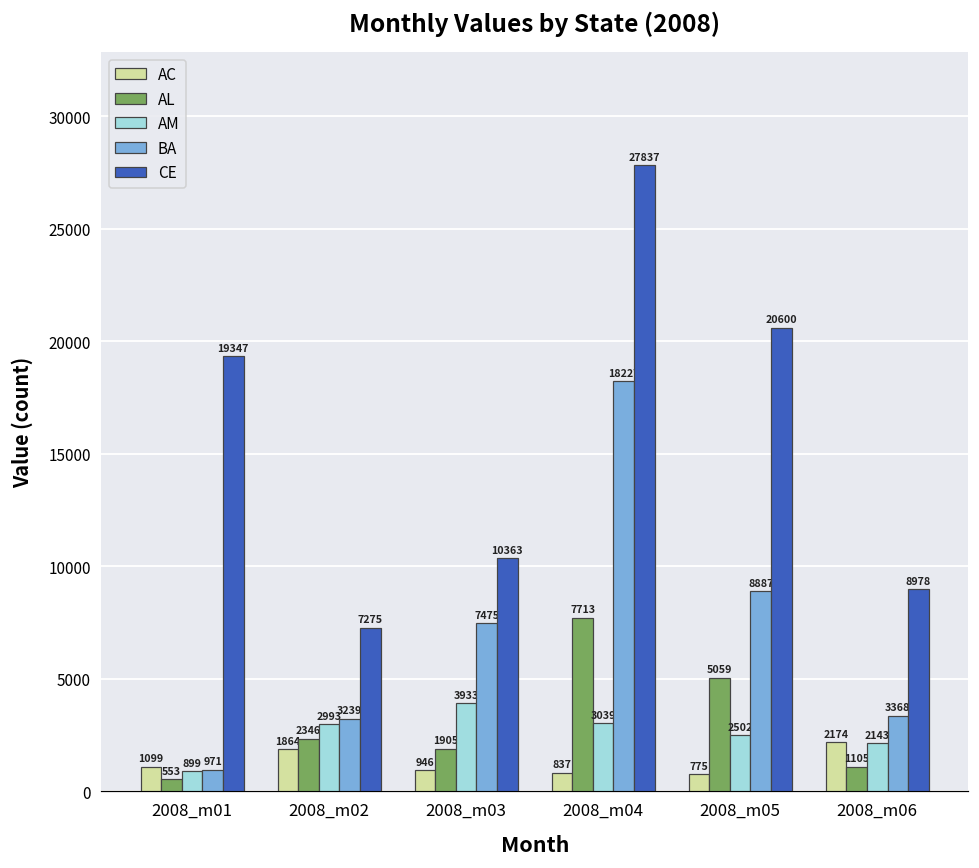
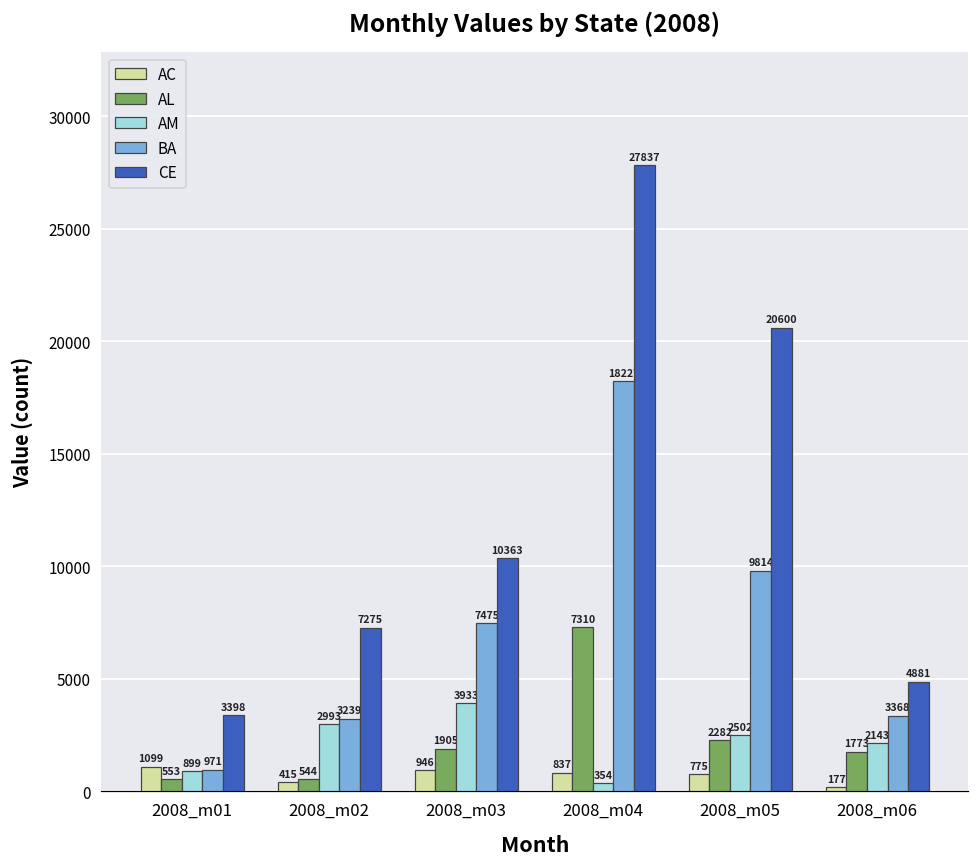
  {
    "AC": {
      "2008_m01": 1099,
-     "2008_m02": 1864,
+     "2008_m02": 415,
      "2008_m03": 946,
      "2008_m04": 837,
      "2008_m05": 775,
-     "2008_m06": 2174
+     "2008_m06": 177
    },
    "AL": {
      "2008_m01": 553,
-     "2008_m02": 2346,
+     "2008_m02": 544,
      "2008_m03": 1905,
-     "2008_m04": 7713,
-     "2008_m05": 5059,
-     "2008_m06": 1105
+     "2008_m04": 7310,
+     "2008_m05": 2282,
+     "2008_m06": 1773
    },
    "AM": {
      "2008_m01": 899,
      "2008_m02": 2993,
      "2008_m03": 3933,
-     "2008_m04": 3039,
+     "2008_m04": 354,
      "2008_m05": 2502,
      "2008_m06": 2143
    },
    "BA": {
      "2008_m01": 971,
      "2008_m02": 3239,
      "2008_m03": 7475,
      "2008_m04": 18227,
-     "2008_m05": 8887,
+     "2008_m05": 9814,
      "2008_m06": 3368
    },
    "CE": {
-     "2008_m01": 19347,
+     "2008_m01": 3398,
      "2008_m02": 7275,
      "2008_m03": 10363,
      "2008_m04": 27837,
      "2008_m05": 20600,
-     "2008_m06": 8978
+     "2008_m06": 4881
    }
  }
